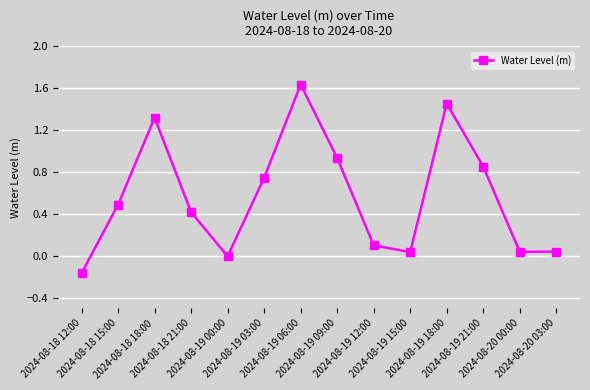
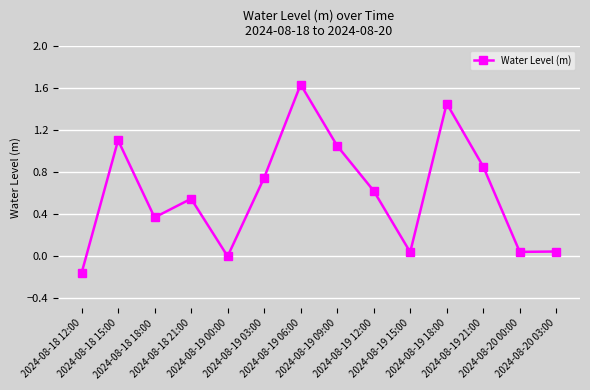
  {
    "2024-08-18 12:00": -0.16,
-   "2024-08-18 15:00": 0.49,
-   "2024-08-18 18:00": 1.32,
-   "2024-08-18 21:00": 0.42,
+   "2024-08-18 15:00": 1.10,
+   "2024-08-18 18:00": 0.37,
+   "2024-08-18 21:00": 0.55,
    "2024-08-19 00:00": 0.00,
    "2024-08-19 03:00": 0.75,
    "2024-08-19 06:00": 1.63,
-   "2024-08-19 09:00": 0.93,
-   "2024-08-19 12:00": 0.10,
+   "2024-08-19 09:00": 1.05,
+   "2024-08-19 12:00": 0.62,
    "2024-08-19 15:00": 0.04,
    "2024-08-19 18:00": 1.45,
    "2024-08-19 21:00": 0.85,
    "2024-08-20 00:00": 0.04,
    "2024-08-20 03:00": 0.04
  }
